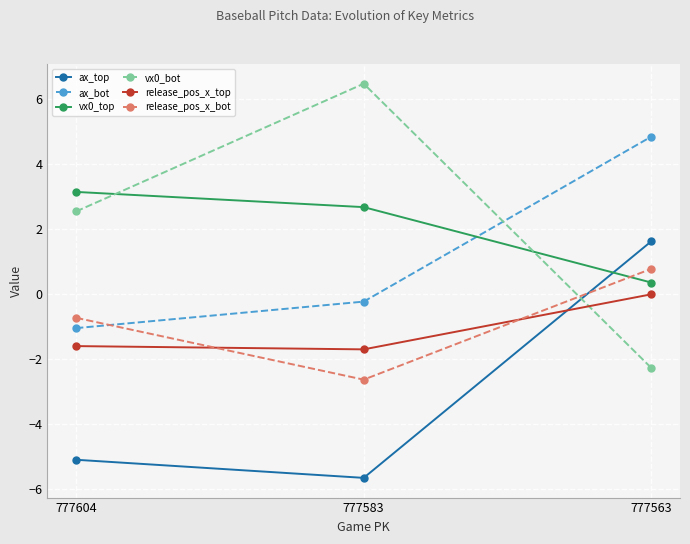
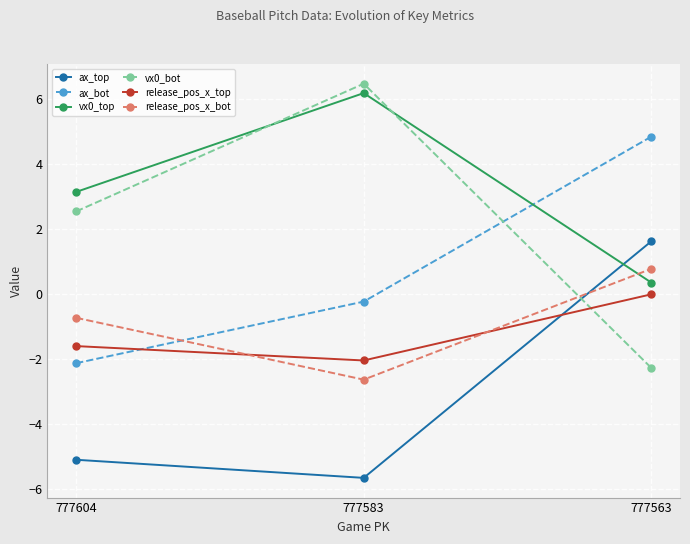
  {
    "ax_top": {
      "777604": -5.1,
      "777583": -5.7,
      "777563": 1.6
    },
    "ax_bot": {
-     "777604": -1.0,
+     "777604": -2.1,
      "777583": -0.2,
      "777563": 4.8
    },
    "vx0_top": {
      "777604": 3.1,
-     "777583": 2.7,
+     "777583": 6.2,
      "777563": 0.4
    },
    "vx0_bot": {
      "777604": 2.5,
      "777583": 6.5,
      "777563": -2.3
    },
    "release_pos_x_top": {
      "777604": -1.6,
-     "777583": -1.7,
+     "777583": -2.0,
      "777563": 0.0
    },
    "release_pos_x_bot": {
      "777604": -0.7,
      "777583": -2.6,
      "777563": 0.8
    }
  }
